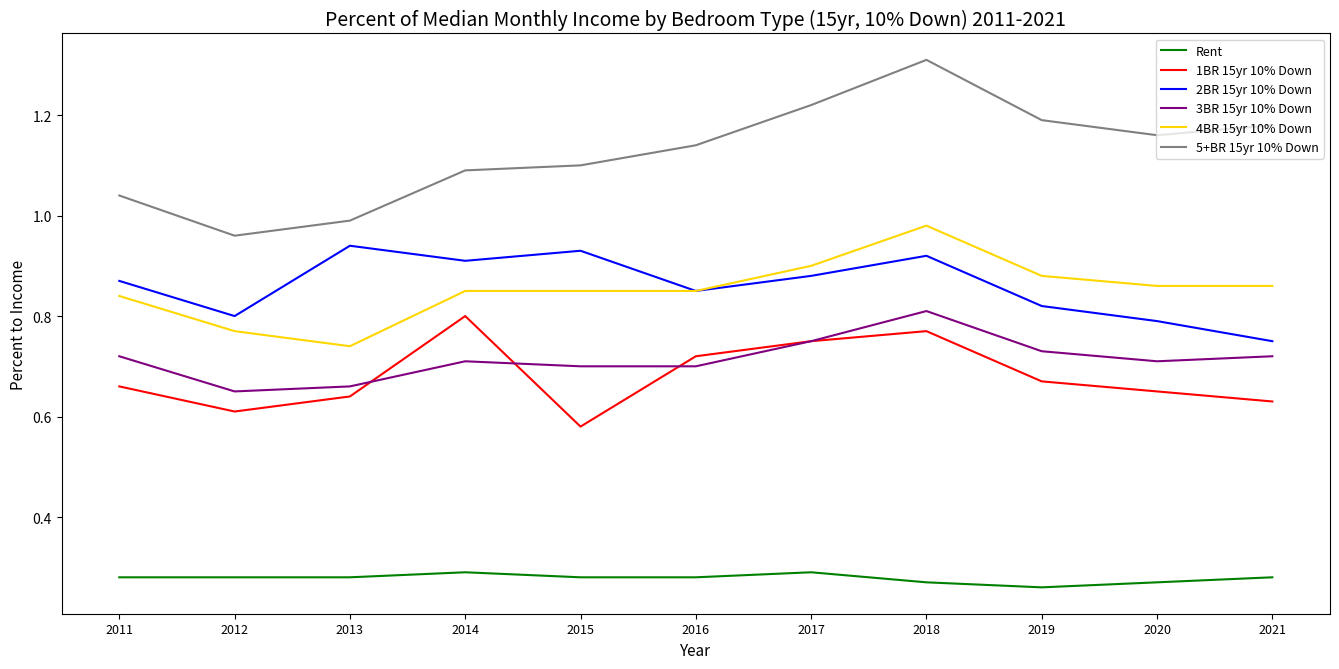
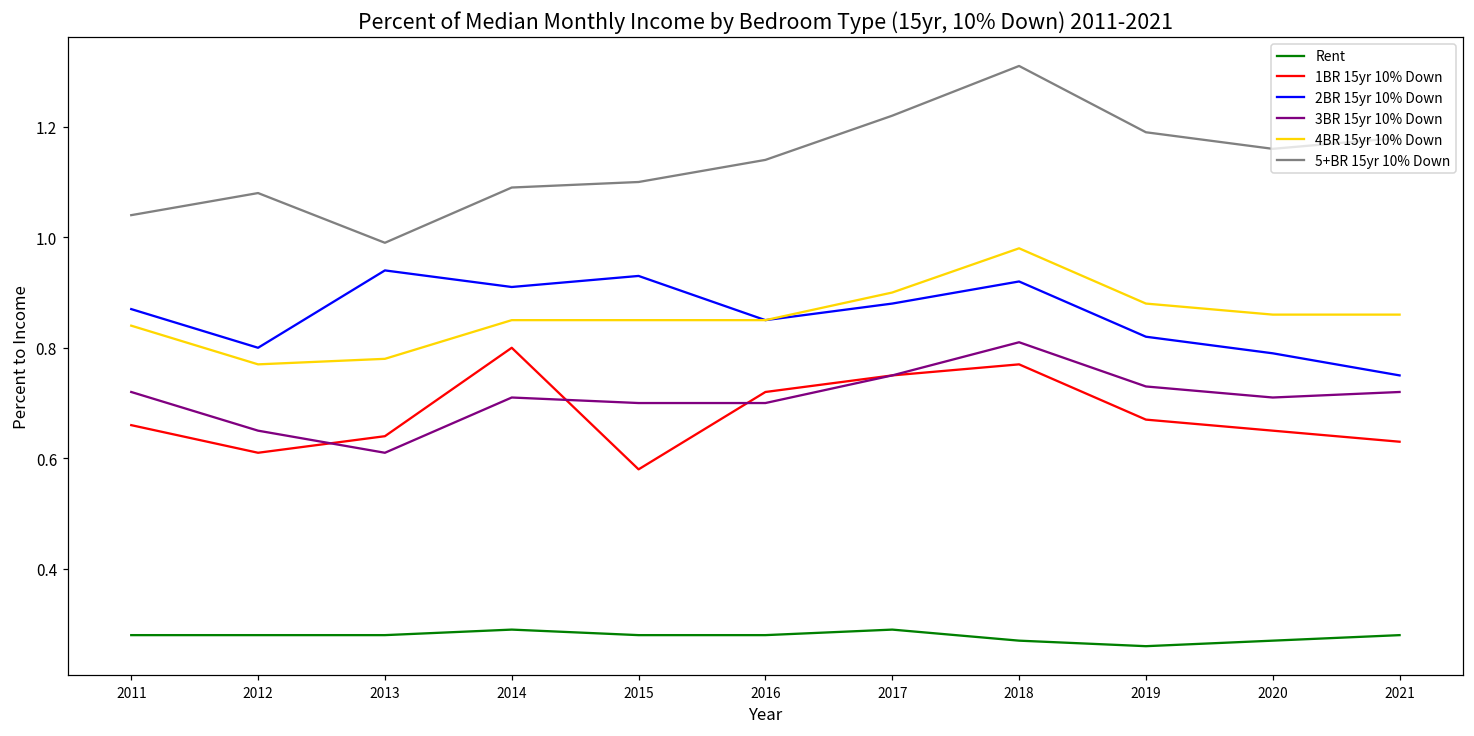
  {
    "Rent": {
      "2011": 0.28,
      "2012": 0.28,
      "2013": 0.28,
      "2014": 0.29,
      "2015": 0.28,
      "2016": 0.28,
      "2017": 0.29,
      "2018": 0.27,
      "2019": 0.26,
      "2020": 0.27,
      "2021": 0.28
    },
    "1BR 15yr 10% Down": {
      "2011": 0.66,
      "2012": 0.61,
      "2013": 0.64,
      "2014": 0.80,
      "2015": 0.58,
      "2016": 0.72,
      "2018": 0.77,
      "2019": 0.67,
      "2020": 0.65,
      "2021": 0.63
    },
    "2BR 15yr 10% Down": {
      "2011": 0.87,
      "2012": 0.80,
      "2013": 0.94,
      "2014": 0.91,
      "2015": 0.93,
      "2017": 0.88,
      "2018": 0.92,
      "2019": 0.82,
      "2020": 0.79,
      "2021": 0.75
    },
    "3BR 15yr 10% Down": {
      "2011": 0.72,
      "2012": 0.65,
-     "2013": 0.66,
+     "2013": 0.61,
      "2014": 0.71,
      "2015": 0.70,
      "2016": 0.70,
      "2018": 0.81,
      "2019": 0.73,
      "2020": 0.71,
      "2021": 0.72
    },
    "4BR 15yr 10% Down": {
      "2011": 0.84,
      "2012": 0.77,
-     "2013": 0.74,
+     "2013": 0.78,
      "2014": 0.85,
      "2015": 0.85,
      "2017": 0.90,
      "2018": 0.98,
      "2019": 0.88,
      "2020": 0.86,
      "2021": 0.86
    },
    "5+BR 15yr 10% Down": {
      "2011": 1.04,
-     "2012": 0.96,
+     "2012": 1.08,
      "2013": 0.99,
      "2014": 1.09,
      "2015": 1.10,
      "2016": 1.14,
      "2017": 1.22,
      "2018": 1.31,
      "2019": 1.19
    }
  }
